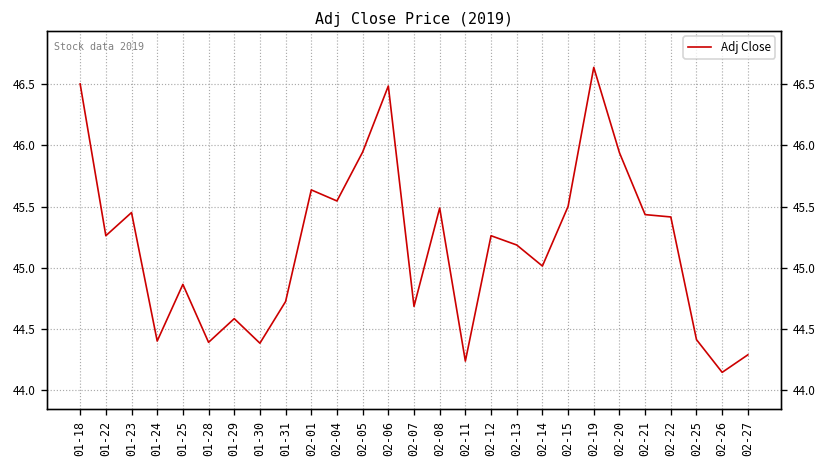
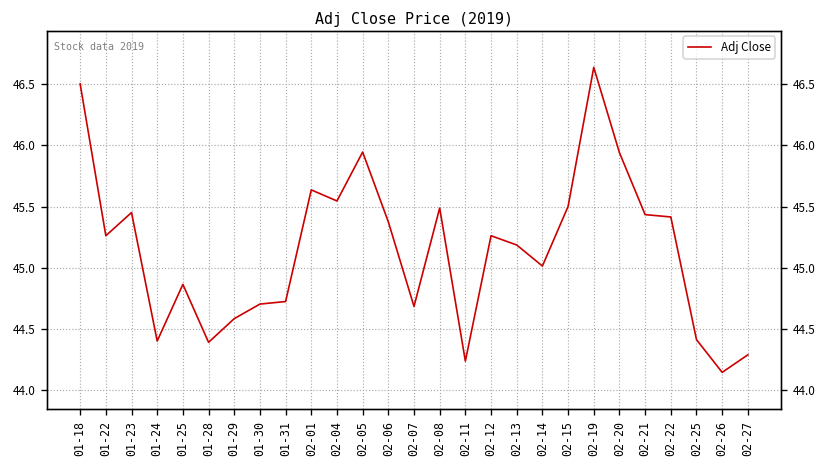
  {
    "01-18": 46.50,
    "01-22": 45.26,
    "01-23": 45.45,
    "01-24": 44.40,
    "01-25": 44.86,
    "01-28": 44.39,
    "01-29": 44.58,
-   "01-30": 44.38,
+   "01-30": 44.70,
    "01-31": 44.72,
    "02-01": 45.64,
    "02-04": 45.55,
    "02-05": 45.94,
-   "02-06": 46.48,
+   "02-06": 45.38,
    "02-07": 44.68,
    "02-08": 45.49,
    "02-11": 44.24,
    "02-12": 45.26,
    "02-13": 45.19,
    "02-14": 45.01,
    "02-15": 45.50,
    "02-19": 46.64,
    "02-20": 45.94,
    "02-21": 45.43,
    "02-22": 45.42,
    "02-25": 44.41,
    "02-26": 44.15,
    "02-27": 44.29
  }
